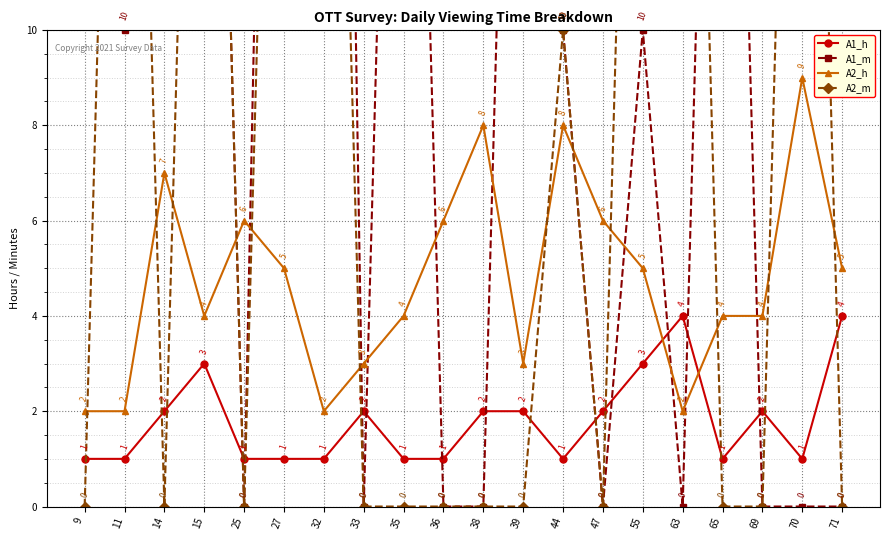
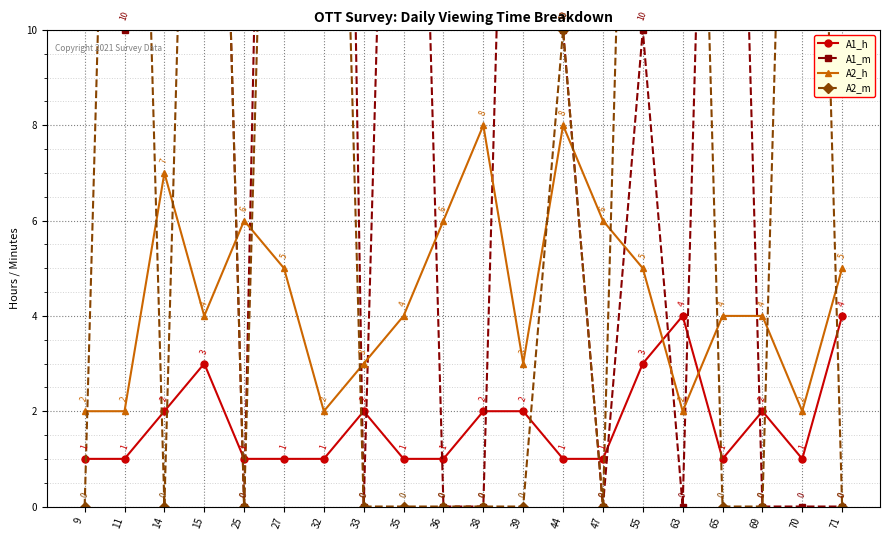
  {
    "A1_h": {
      "9": 1,
      "11": 1,
      "14": 2,
      "15": 3,
      "25": 1,
      "27": 1,
      "32": 1,
      "33": 2,
      "35": 1,
      "36": 1,
      "38": 2,
      "39": 2,
      "44": 1,
-     "47": 2,
+     "47": 1,
      "55": 3,
      "63": 4,
      "65": 1,
      "69": 2,
      "70": 1,
      "71": 4
    },
    "A1_m": {
      "11": 10,
      "55": 10,
      "63": 0,
      "70": 0
    },
    "A2_h": {
      "9": 2,
      "11": 2,
      "14": 7,
      "15": 4,
      "25": 6,
      "27": 5,
      "32": 2,
      "33": 3,
      "35": 4,
      "36": 6,
      "38": 8,
      "39": 3,
      "44": 8,
      "47": 6,
      "55": 5,
      "63": 2,
      "65": 4,
      "69": 4,
-     "70": 9,
+     "70": 2,
      "71": 5
    },
    "A2_m": {
      "9": 0,
      "14": 0,
      "35": 0,
      "39": 0,
      "65": 0
    }
  }
